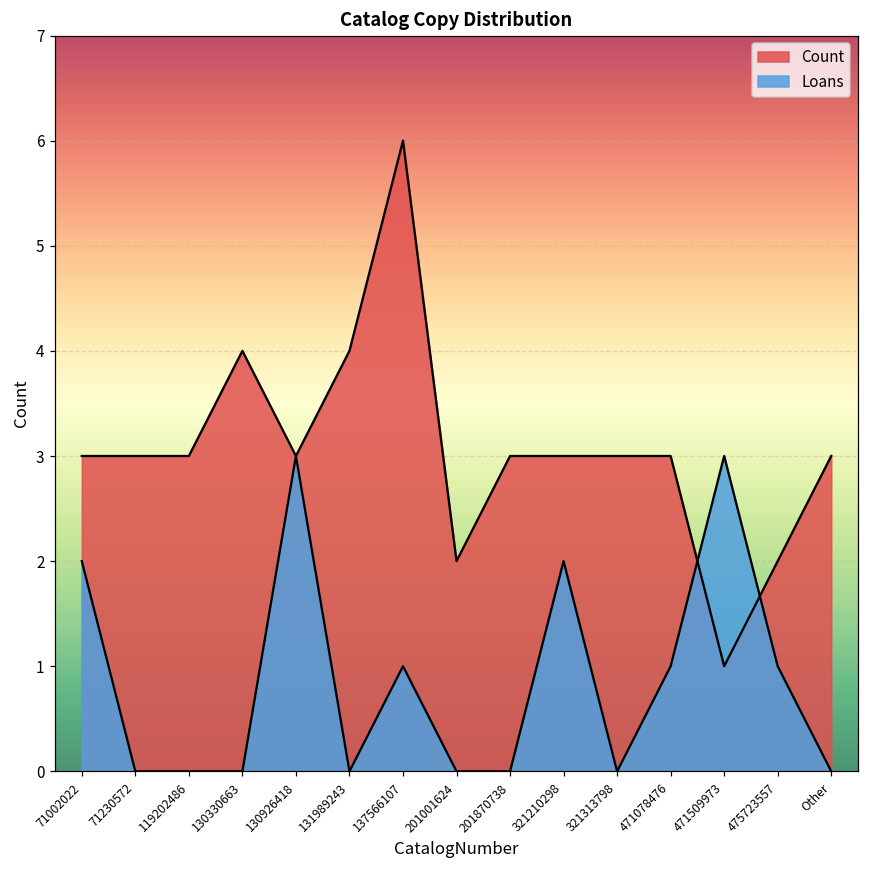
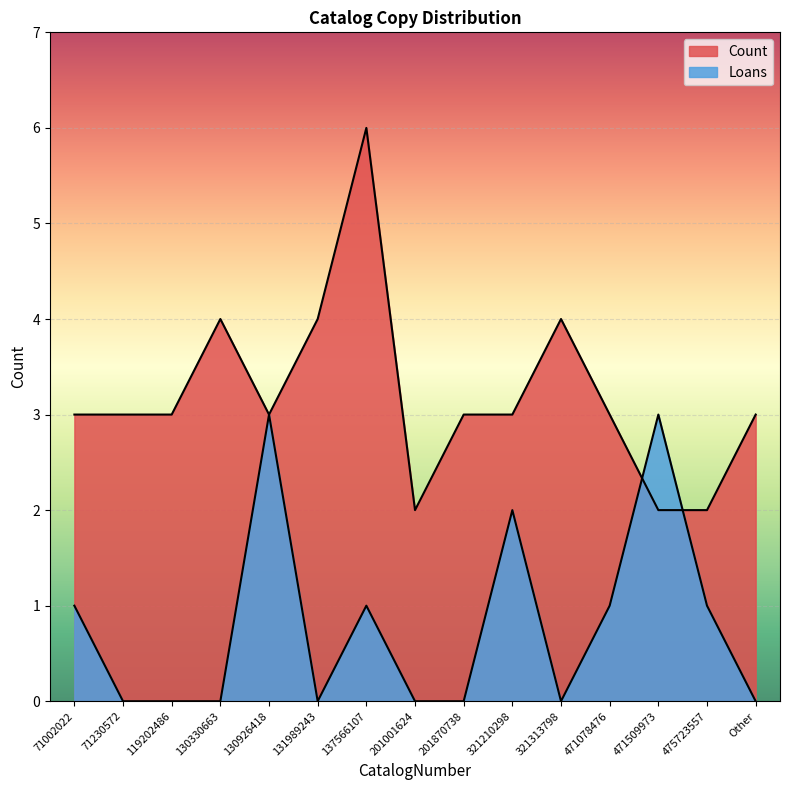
  {
    "Count": {
      "71002022": 3,
      "71230572": 3,
      "119202486": 3,
      "130330663": 4,
      "131989243": 4,
      "137566107": 6,
      "201001624": 2,
      "201870738": 3,
      "321210298": 3,
-     "321313798": 3,
+     "321313798": 4,
      "471078476": 3,
-     "471509973": 1,
+     "471509973": 2,
      "475723557": 2,
      "Other": 3
    },
    "Loans": {
-     "71002022": 2,
+     "71002022": 1,
      "71230572": 0,
      "119202486": 0,
      "130330663": 0,
      "131989243": 0,
      "137566107": 1,
      "201001624": 0,
      "201870738": 0,
      "321210298": 2,
      "321313798": 0,
      "471078476": 1,
      "471509973": 3,
      "475723557": 1,
      "Other": 0
    }
  }
